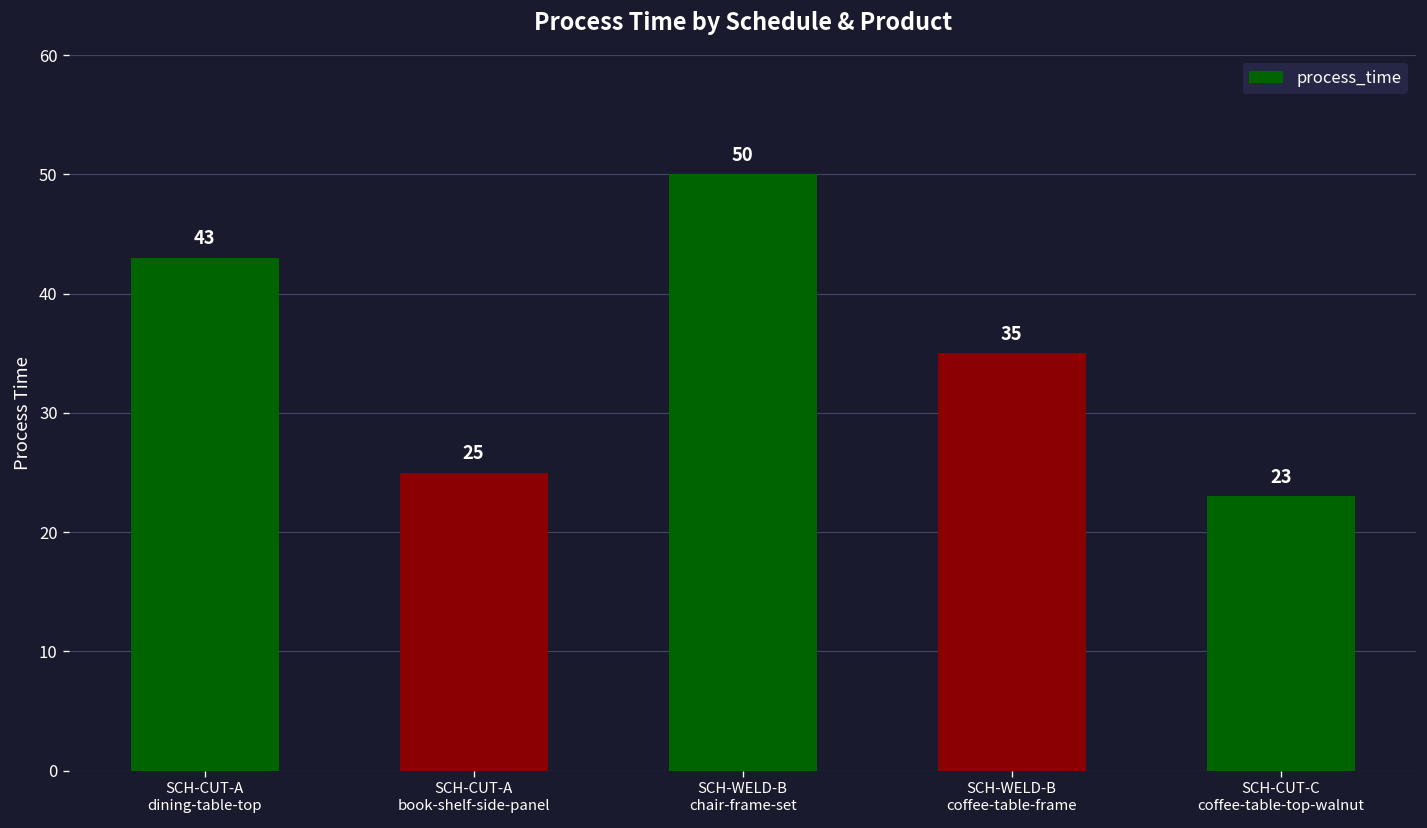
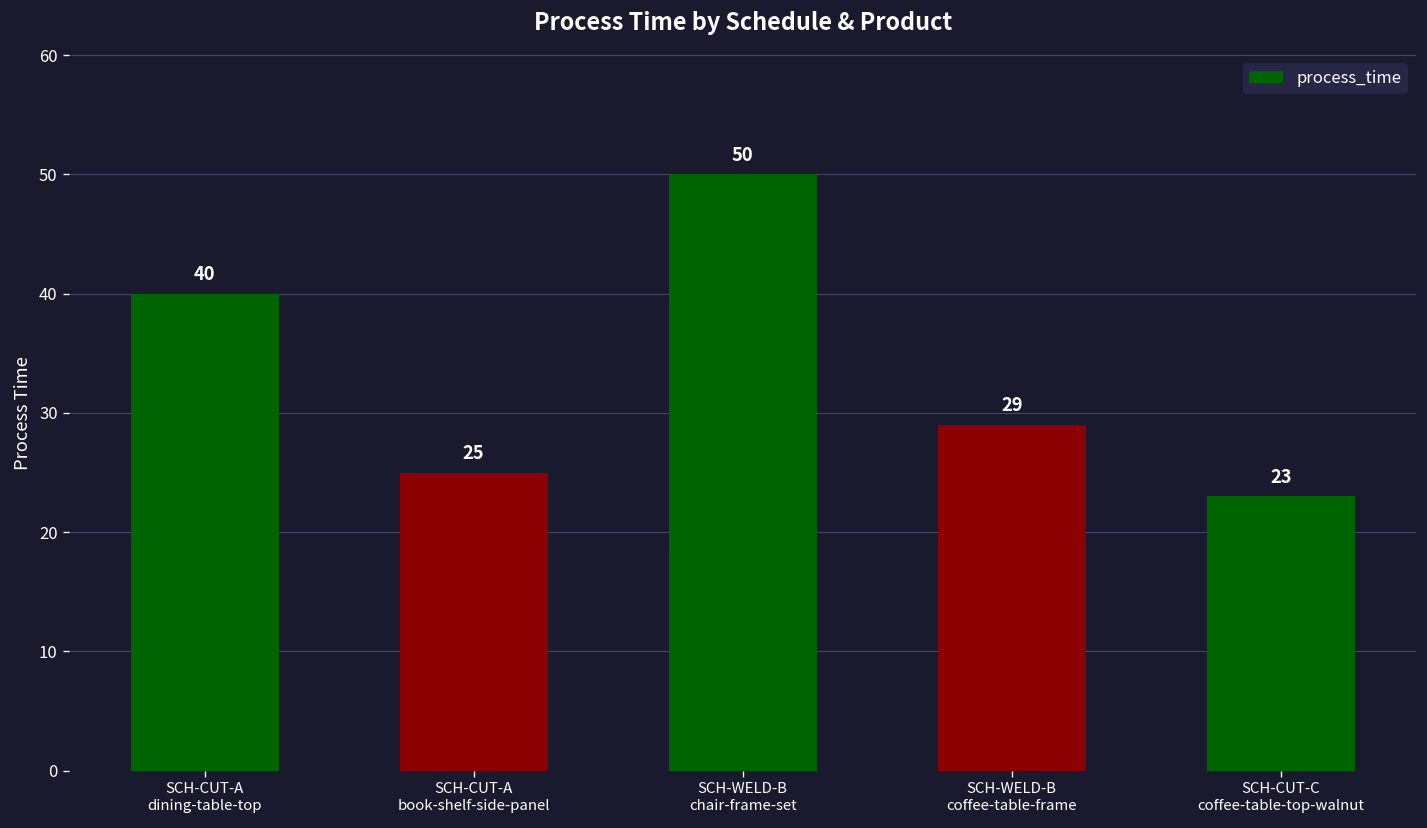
  {
-   "SCH-CUT-A dining-table-top": 43,
+   "SCH-CUT-A dining-table-top": 40,
    "SCH-CUT-A book-shelf-side-panel": 25,
    "SCH-WELD-B chair-frame-set": 50,
-   "SCH-WELD-B coffee-table-frame": 35,
+   "SCH-WELD-B coffee-table-frame": 29,
    "SCH-CUT-C coffee-table-top-walnut": 23
  }
